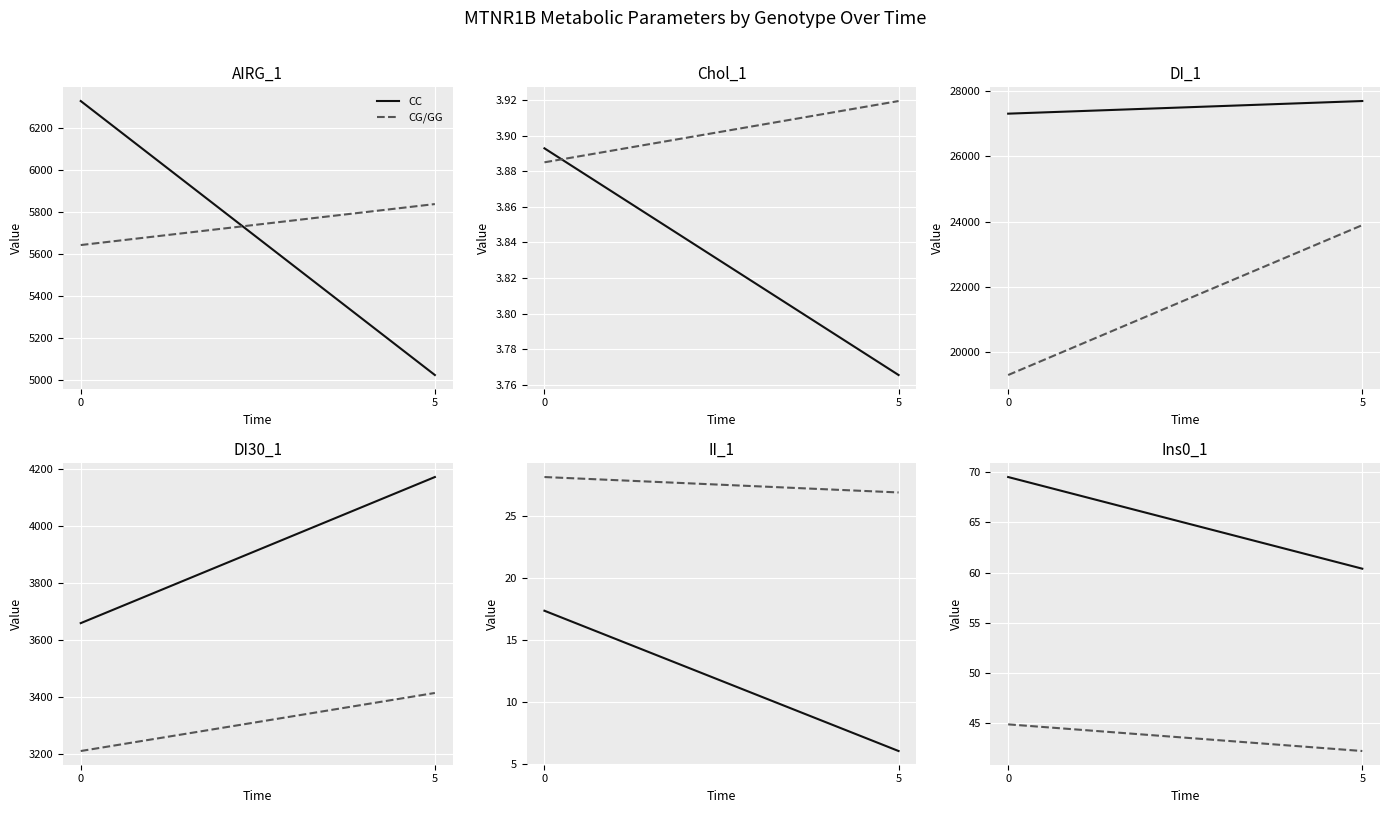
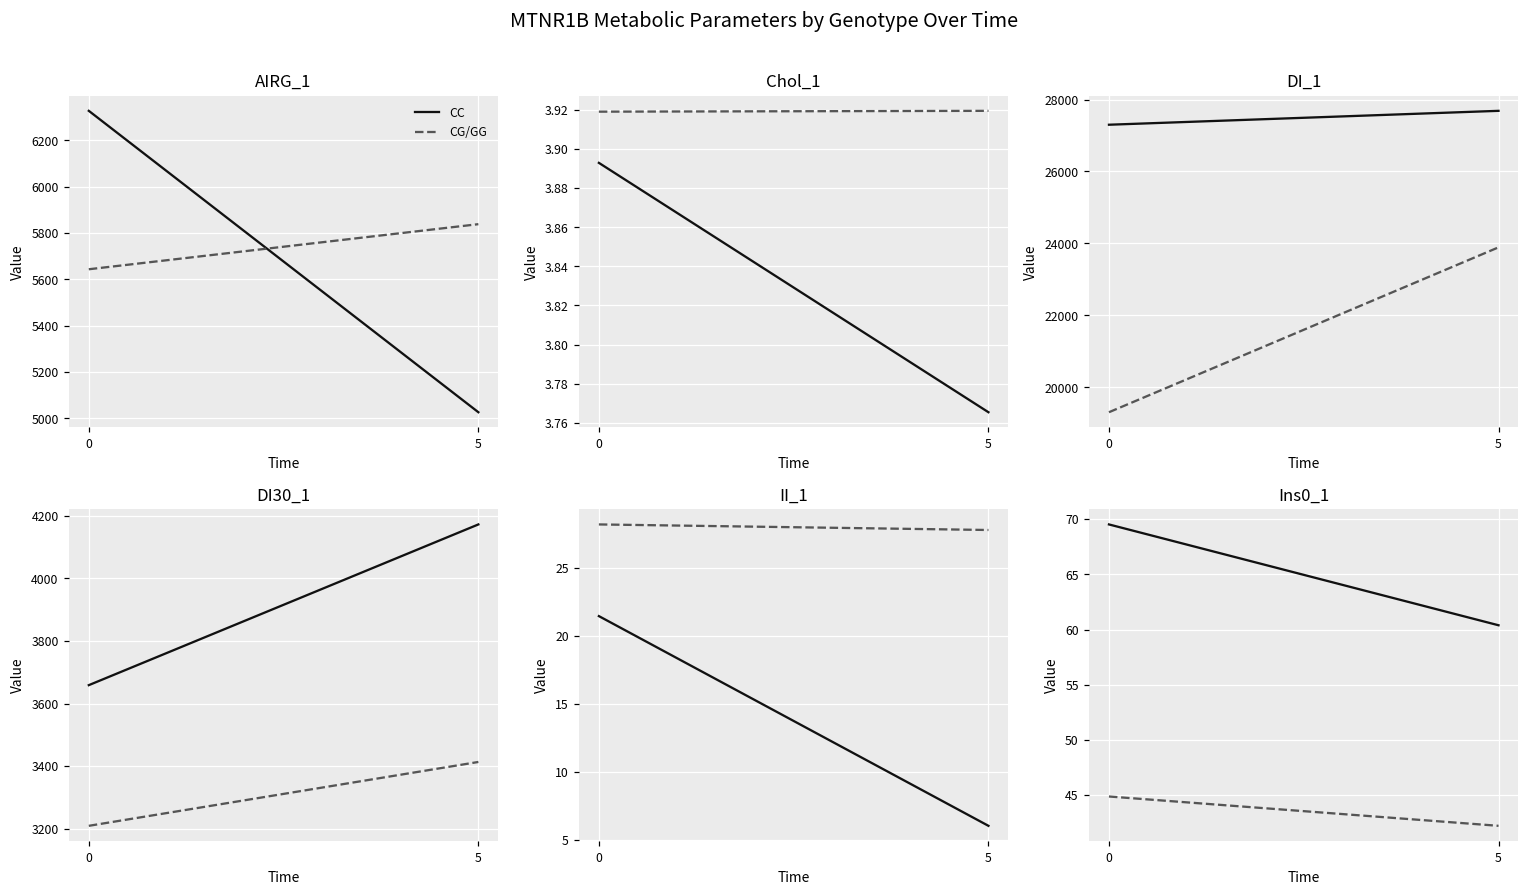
  {
    "AIRG_1": {
      "CC": {
        "0": 6330,
        "5": 5030
      },
      "CG/GG": {
        "0": 5640,
        "5": 5840
      }
    },
    "Chol_1": {
      "CC": {
        "0": 3.893,
        "5": 3.765
      },
      "CG/GG": {
-       "0": 3.885,
+       "0": 3.919,
        "5": 3.920
      }
    },
    "DI_1": {
      "CC": {
        "0": 27300,
        "5": 27700
      },
      "CG/GG": {
        "0": 19300,
        "5": 23900
      }
    },
    "DI30_1": {
      "CC": {
        "0": 3660,
        "5": 4170
      },
      "CG/GG": {
        "0": 3210,
        "5": 3410
      }
    },
    "II_1": {
      "CC": {
-       "0": 17.4,
+       "0": 21.4,
        "5": 6.0
      },
      "CG/GG": {
        "0": 28.2,
-       "5": 26.9
+       "5": 27.8
      }
    },
    "Ins0_1": {
      "CC": {
        "0": 69.5,
        "5": 60.4
      },
      "CG/GG": {
        "0": 44.9,
        "5": 42.2
      }
    }
  }
